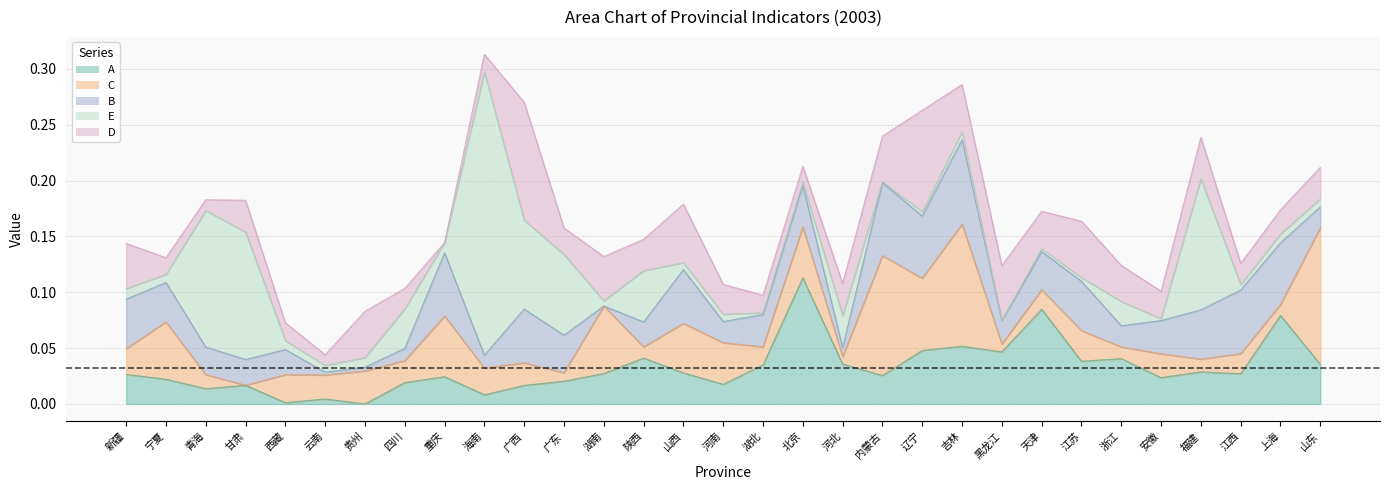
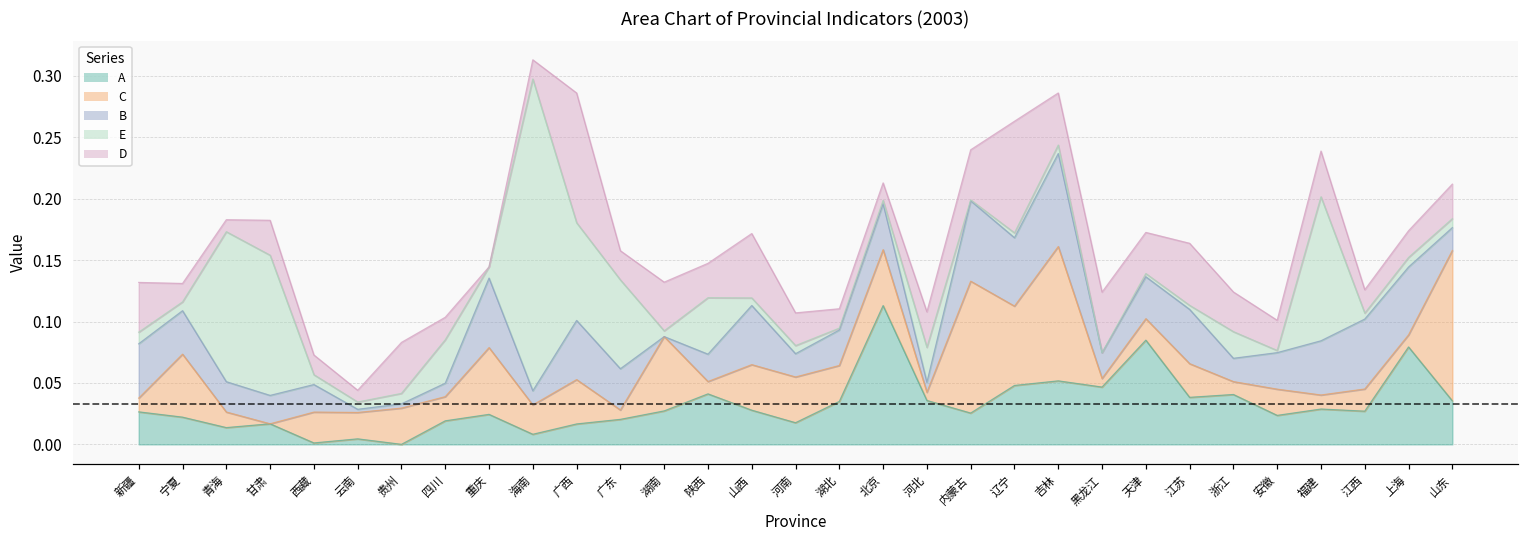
  {
    "C": {
-     "新疆": 0.023,
+     "新疆": 0.011,
      "宁夏": 0.051,
      "青海": 0.013,
      "西藏": 0.025,
      "云南": 0.021,
      "贵州": 0.030,
      "四川": 0.020,
      "重庆": 0.054,
      "海南": 0.024,
-     "广西": 0.020,
+     "广西": 0.036,
      "广东": 0.008,
      "陕西": 0.010,
-     "山西": 0.044,
+     "山西": 0.037,
      "河南": 0.037,
-     "湖北": 0.016,
+     "湖北": 0.029,
      "北京": 0.046,
      "河北": 0.007,
      "内蒙古": 0.107,
      "辽宁": 0.065,
      "吉林": 0.109,
      "黑龙江": 0.007,
      "天津": 0.017,
      "江苏": 0.027,
      "浙江": 0.010,
      "安徽": 0.021,
      "福建": 0.011,
      "江西": 0.018,
      "上海": 0.010,
      "山东": 0.122
    }
  }
